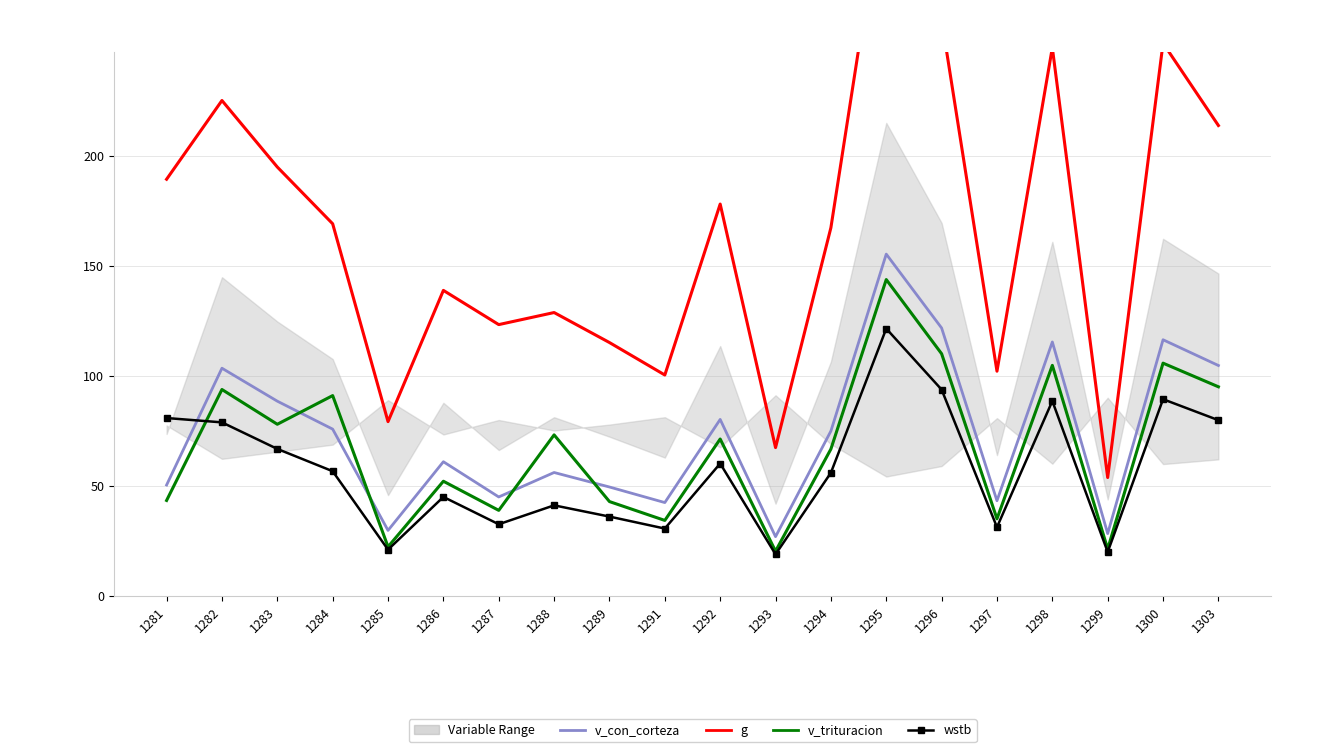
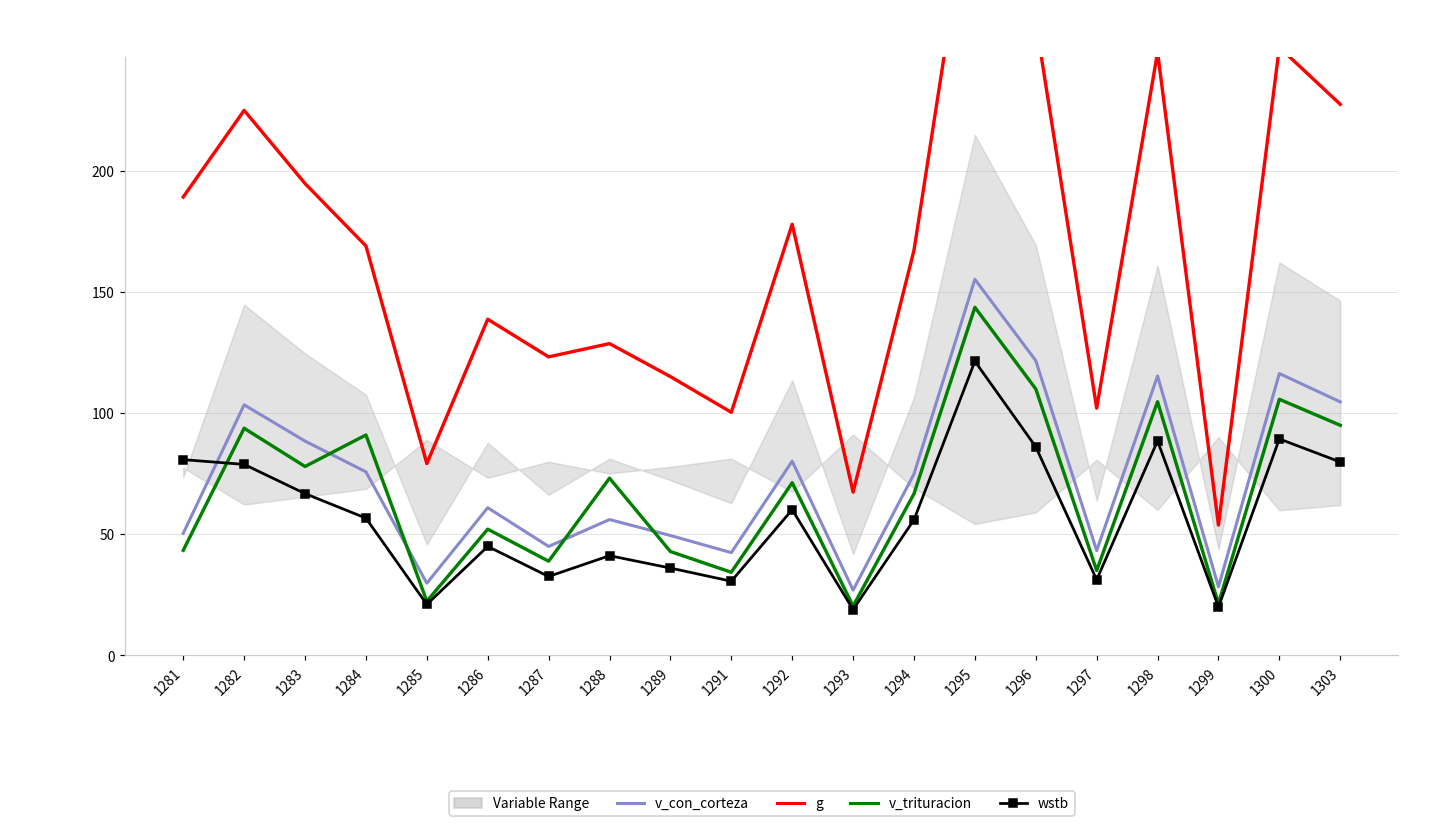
  {
    "g": {
      "1281": 189,
      "1282": 225,
      "1283": 195,
      "1284": 169,
      "1285": 79,
      "1286": 139,
      "1287": 123,
      "1288": 129,
      "1289": 115,
      "1291": 100,
      "1292": 178,
      "1293": 67,
      "1294": 167,
      "1297": 102,
      "1299": 54,
-     "1303": 214
+     "1303": 228
    },
    "v_trituracion": {
      "1281": 43,
      "1282": 94,
      "1283": 78,
      "1284": 91,
      "1285": 22,
      "1286": 52,
      "1287": 39,
      "1288": 73,
      "1289": 43,
      "1291": 34,
      "1292": 71,
      "1293": 20,
      "1294": 67,
      "1295": 144,
      "1296": 110,
      "1297": 35,
      "1298": 105,
      "1299": 21,
      "1300": 106,
      "1303": 95
    },
    "wstb": {
      "1281": 81,
      "1282": 79,
      "1283": 67,
      "1284": 57,
      "1285": 21,
      "1286": 45,
      "1287": 33,
      "1288": 41,
      "1289": 36,
      "1291": 31,
      "1292": 60,
      "1293": 19,
      "1294": 56,
      "1295": 121,
-     "1296": 94,
+     "1296": 86,
      "1297": 31,
      "1298": 89,
      "1299": 20,
      "1300": 89,
      "1303": 80
    }
  }
